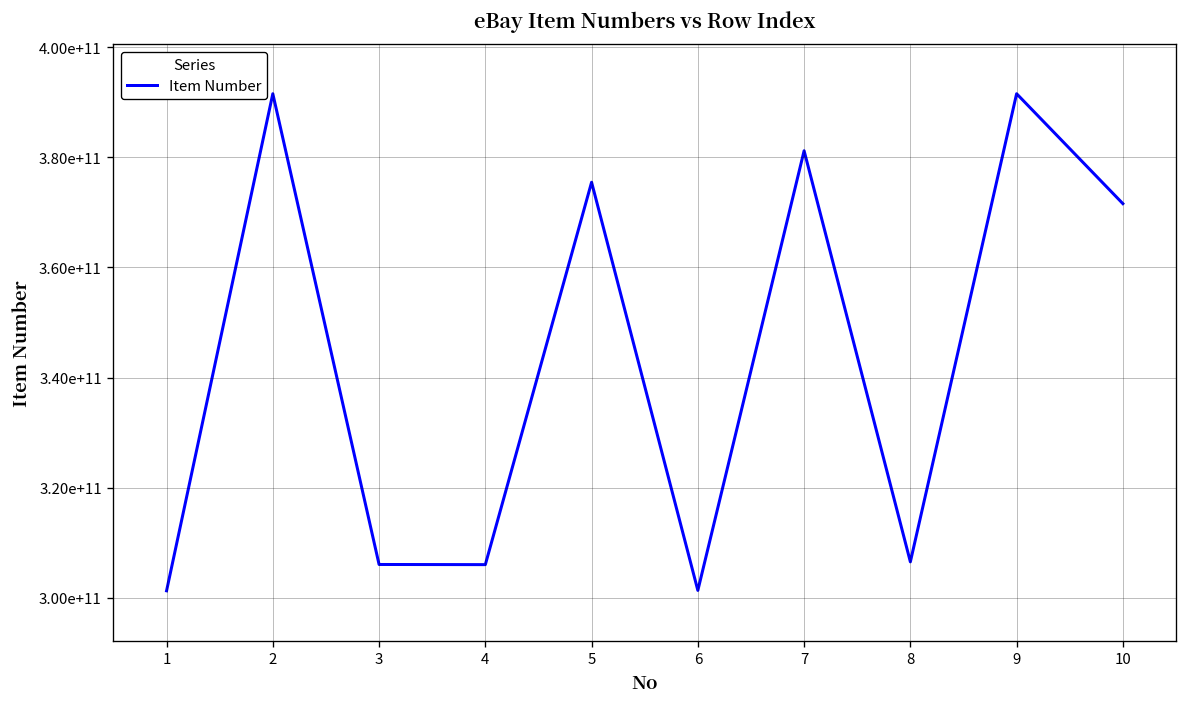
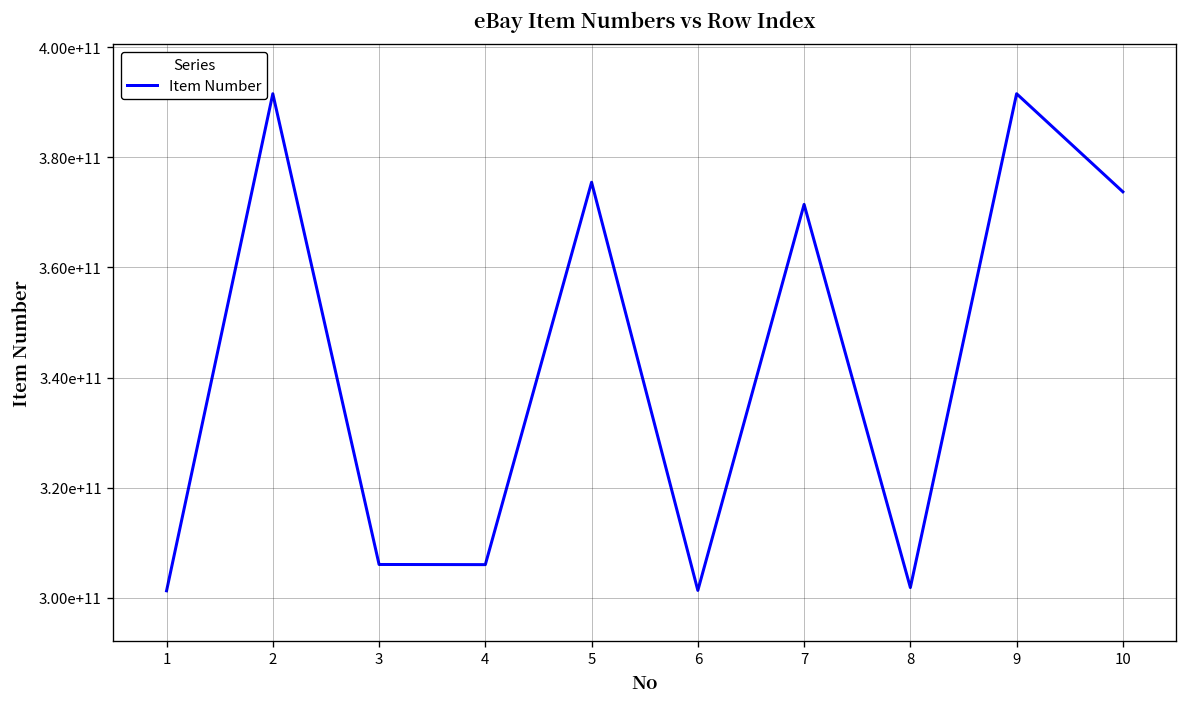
  {
    "1": 301000000000,
    "2": 392000000000,
    "3": 306000000000,
    "4": 306000000000,
    "5": 375000000000,
    "6": 301000000000,
-   "7": 381000000000,
-   "8": 307000000000,
+   "7": 371000000000,
+   "8": 302000000000,
    "9": 392000000000,
-   "10": 372000000000
+   "10": 374000000000
  }
